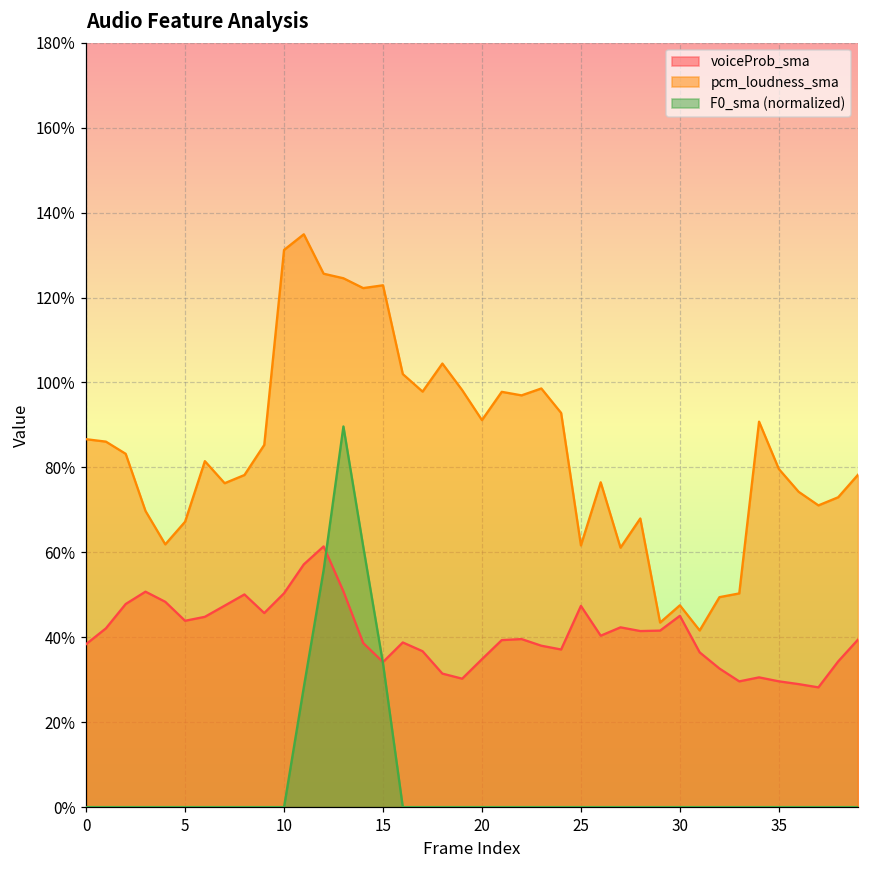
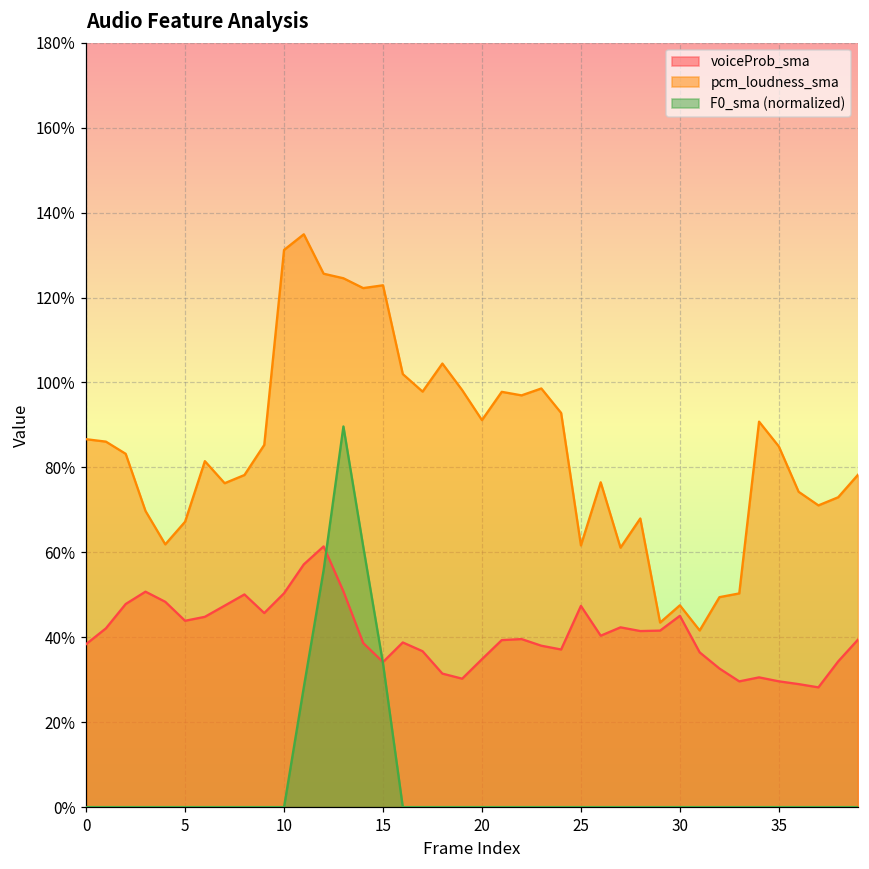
  {
    "voiceProb_sma": {
      "0": "38%",
      "5": "44%",
      "10": "50%",
      "20": "35%",
      "25": "47%",
      "30": "45%",
      "35": "30%"
    },
    "pcm_loudness_sma": {
      "0": "87%",
      "5": "67%",
      "10": "131%",
      "15": "123%",
      "20": "91%",
      "25": "62%",
      "30": "48%",
-     "35": "80%"
+     "35": "85%"
    },
    "F0_sma (normalized)": {
      "0": "0%",
      "5": "0%",
      "10": "0%",
      "20": "0%",
      "25": "0%",
      "30": "0%",
      "35": "0%"
    }
  }
